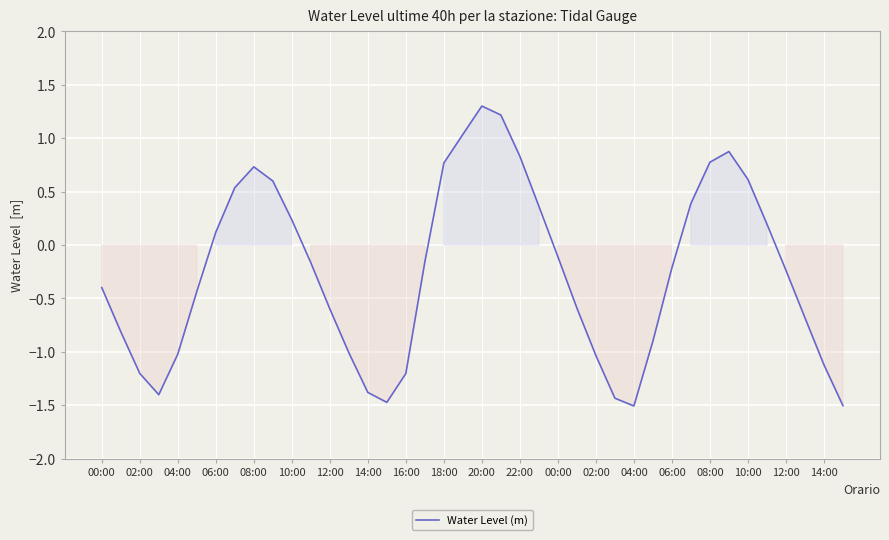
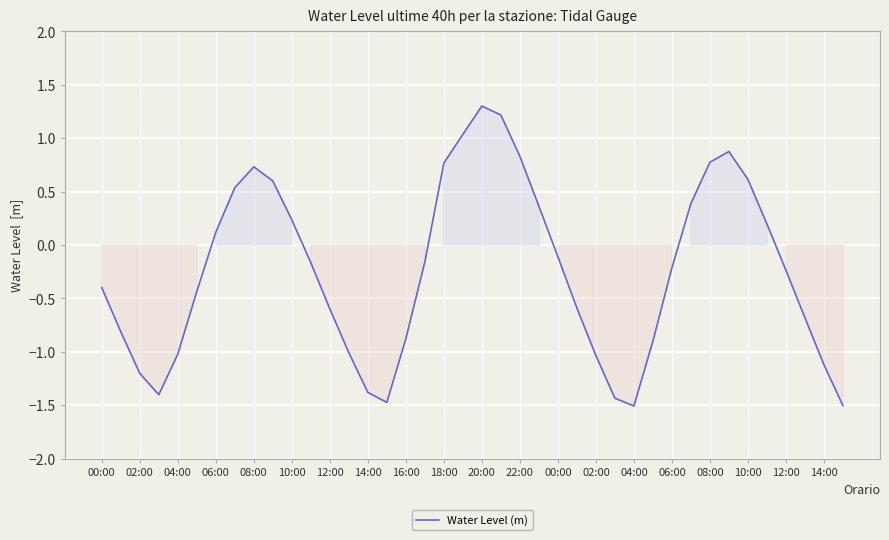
  {
-   "16:00": -1.20,
+   "16:00": -0.88,
    "18:00": 0.77,
    "20:00": 1.30,
    "22:00": 0.83
  }
